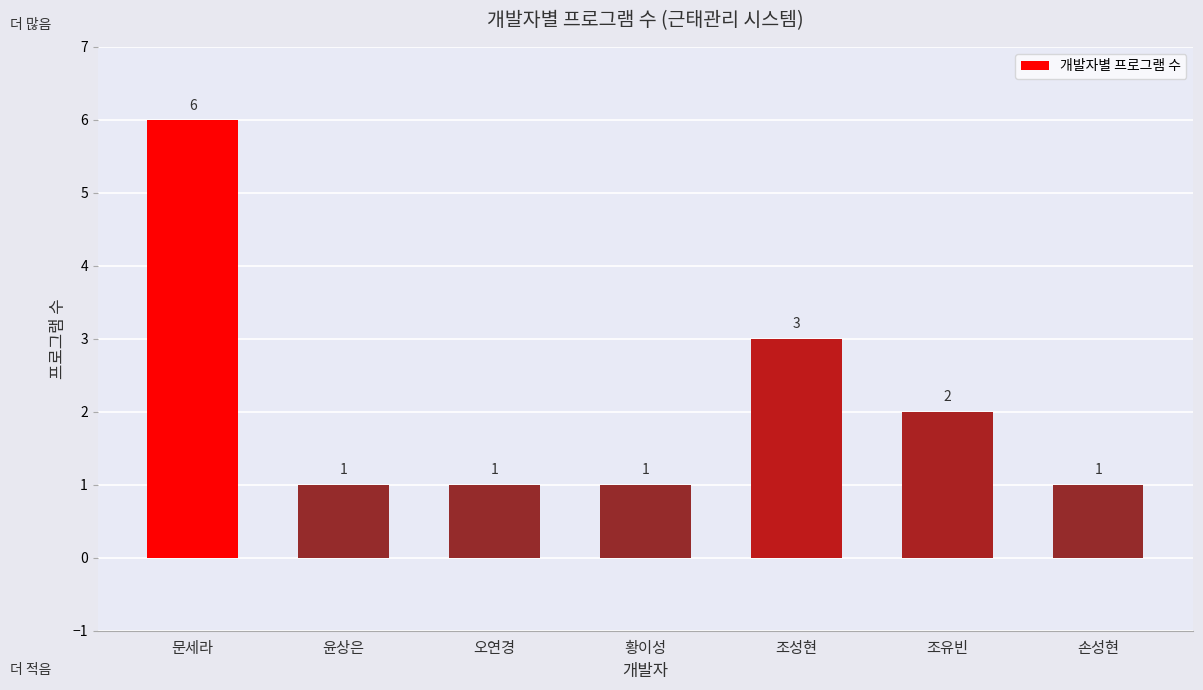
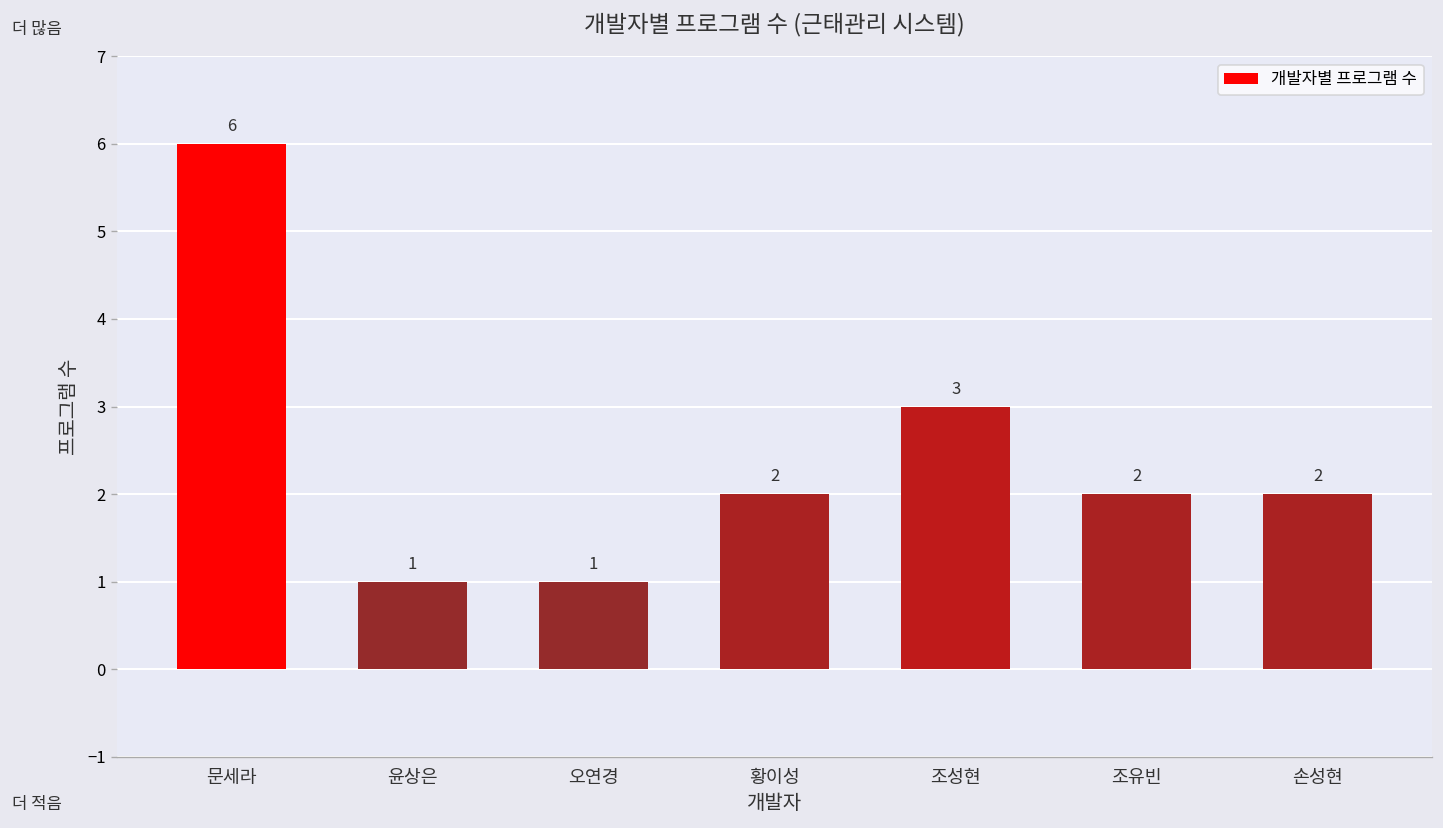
  {
    "문세라": 6,
    "윤상은": 1,
    "오연경": 1,
-   "황이성": 1,
+   "황이성": 2,
    "조성현": 3,
    "조유빈": 2,
-   "손성현": 1
+   "손성현": 2
  }
